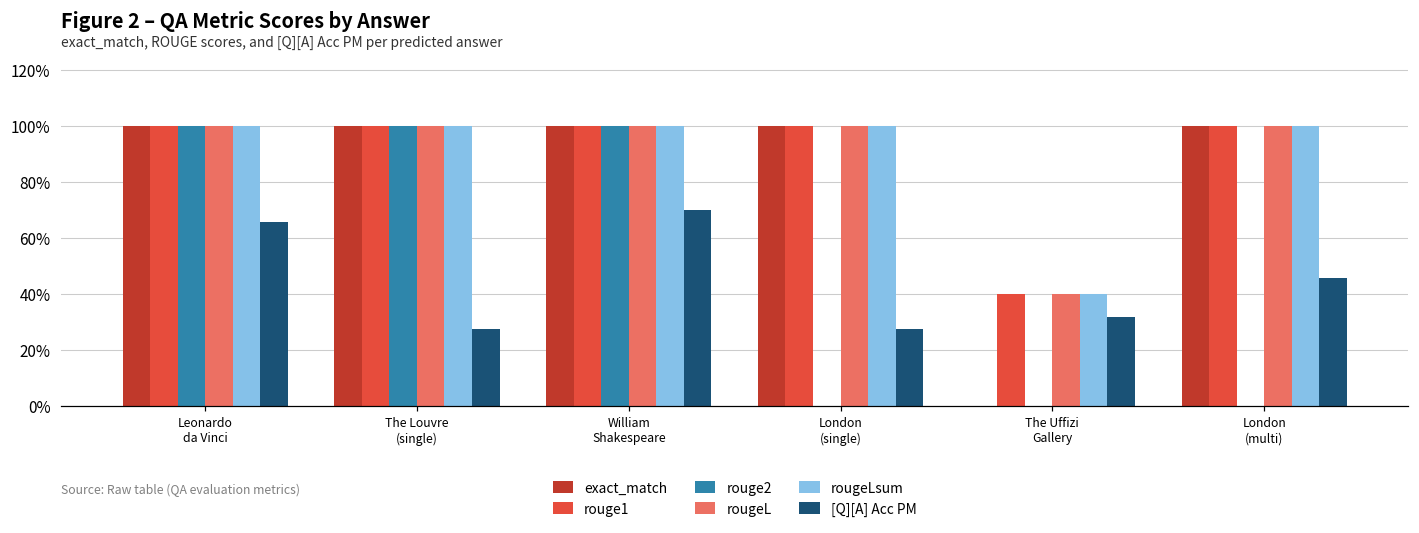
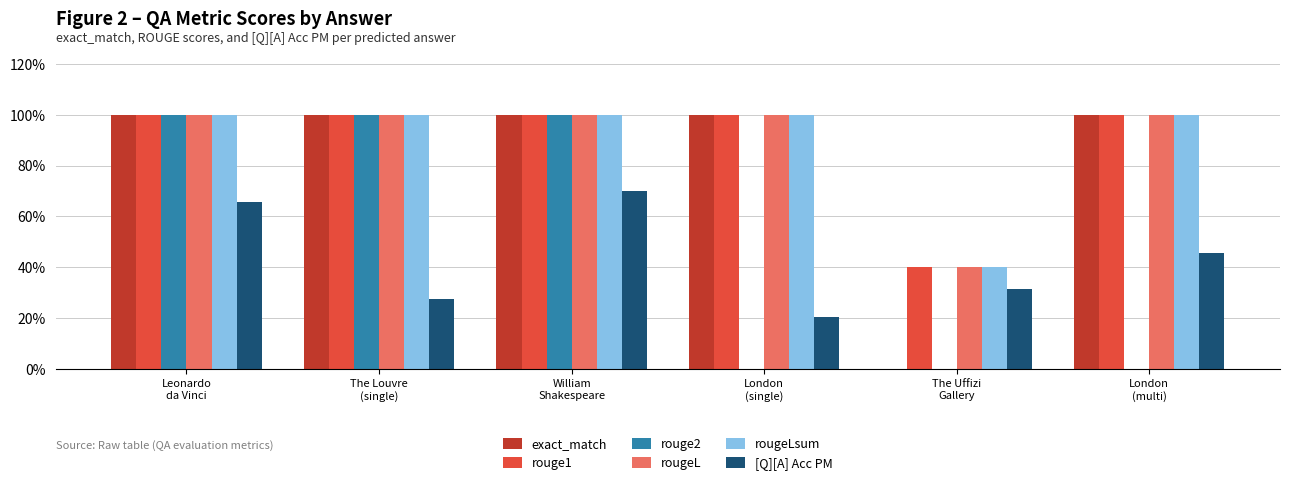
  {
    "rouge2": {
      "Leonardo da Vinci": "100%",
      "The Louvre (single)": "100%",
      "William Shakespeare": "100%",
      "London (single)": "0%",
      "The Uffizi Gallery": "0%",
      "London (multi)": "0%"
    },
    "rougeLsum": {
      "Leonardo da Vinci": "100%",
      "The Louvre (single)": "100%",
      "William Shakespeare": "100%",
      "London (single)": "100%",
      "The Uffizi Gallery": "40%",
      "London (multi)": "100%"
    },
    "[Q][A] Acc PM": {
      "Leonardo da Vinci": "66%",
      "The Louvre (single)": "27%",
      "William Shakespeare": "70%",
-     "London (single)": "27%",
+     "London (single)": "20%",
      "The Uffizi Gallery": "32%",
      "London (multi)": "45%"
    }
  }
